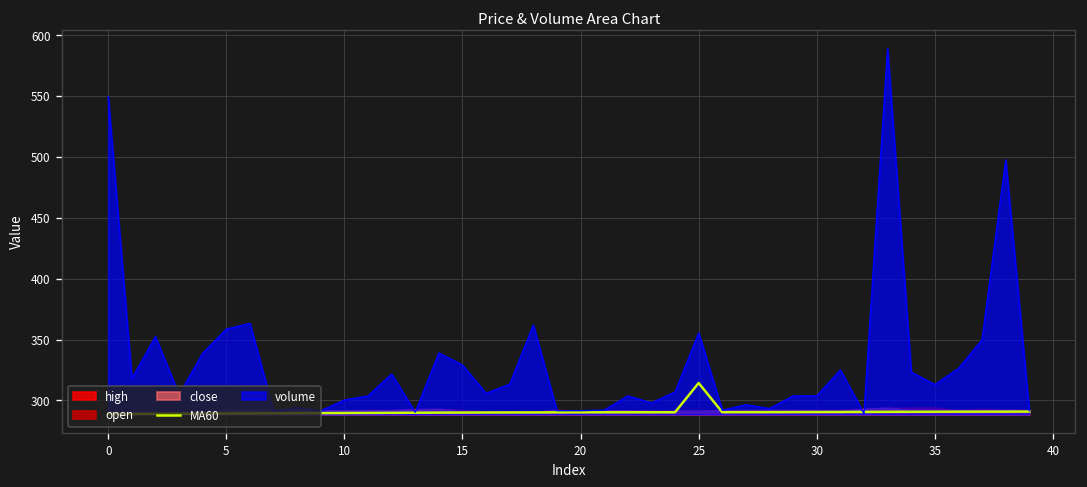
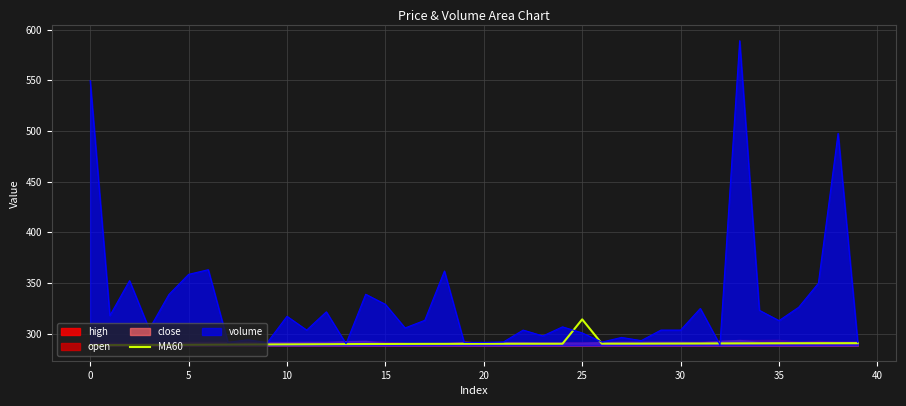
  {
    "MA60": {
      "25": 314
    },
    "volume": {
      "0": 550,
      "5": 359,
-     "10": 300,
+     "10": 317,
      "15": 329,
-     "25": 355,
+     "25": 301,
      "30": 304,
      "35": 313
    }
  }
